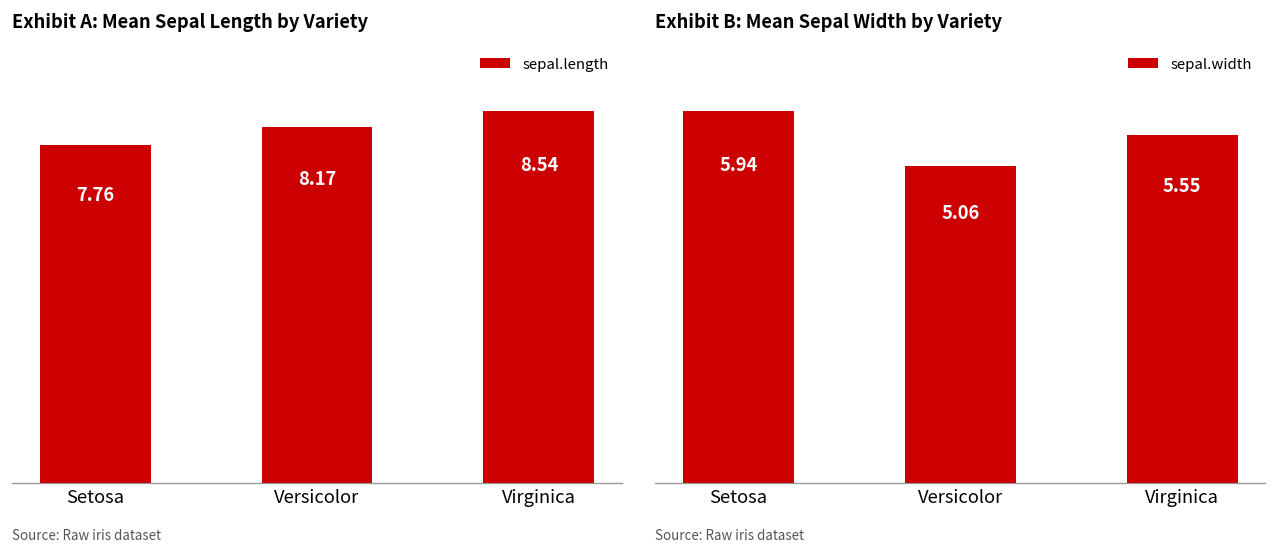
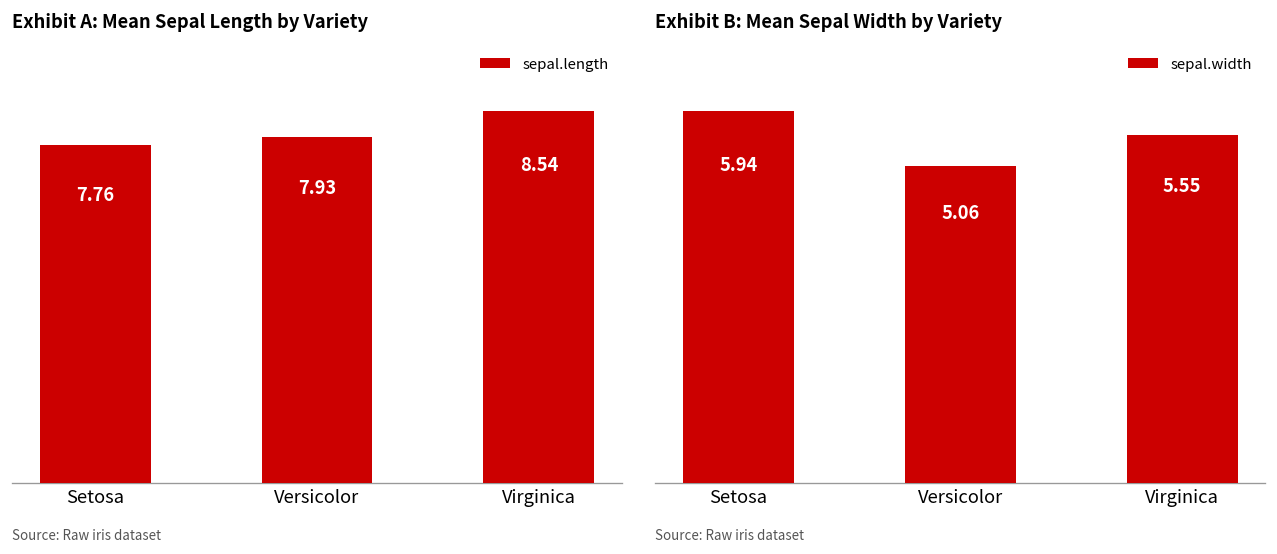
  {
    "Exhibit A: Mean Sepal Length by Variety": {
      "Setosa": 7.76,
-     "Versicolor": 8.17,
+     "Versicolor": 7.93,
      "Virginica": 8.54
    },
    "Exhibit B: Mean Sepal Width by Variety": {
      "Setosa": 5.94,
      "Versicolor": 5.06,
      "Virginica": 5.55
    }
  }
